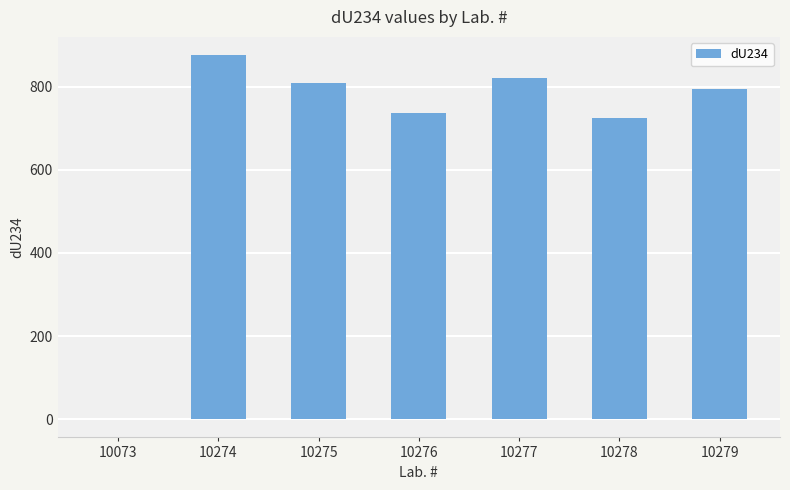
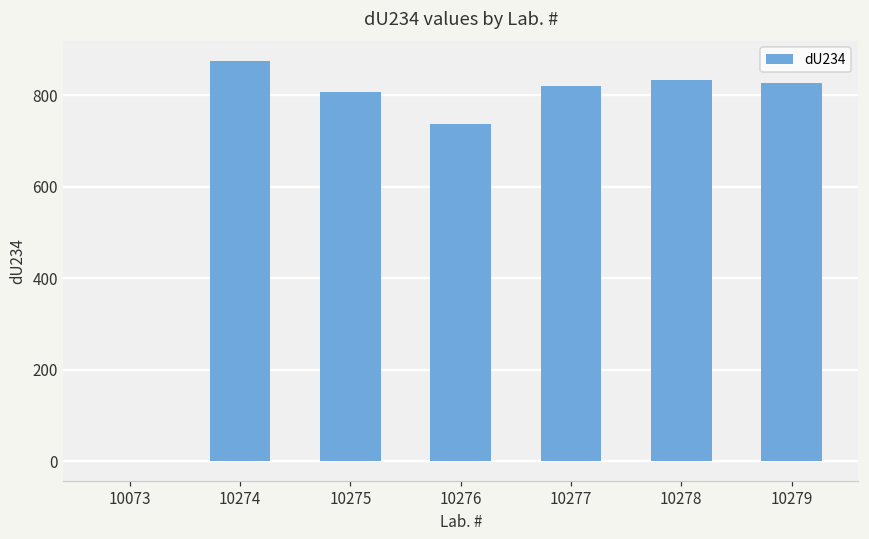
  {
    "10274": 880,
    "10275": 810,
    "10276": 740,
    "10277": 820,
-   "10278": 720,
-   "10279": 790
+   "10278": 830,
+   "10279": 830
  }
